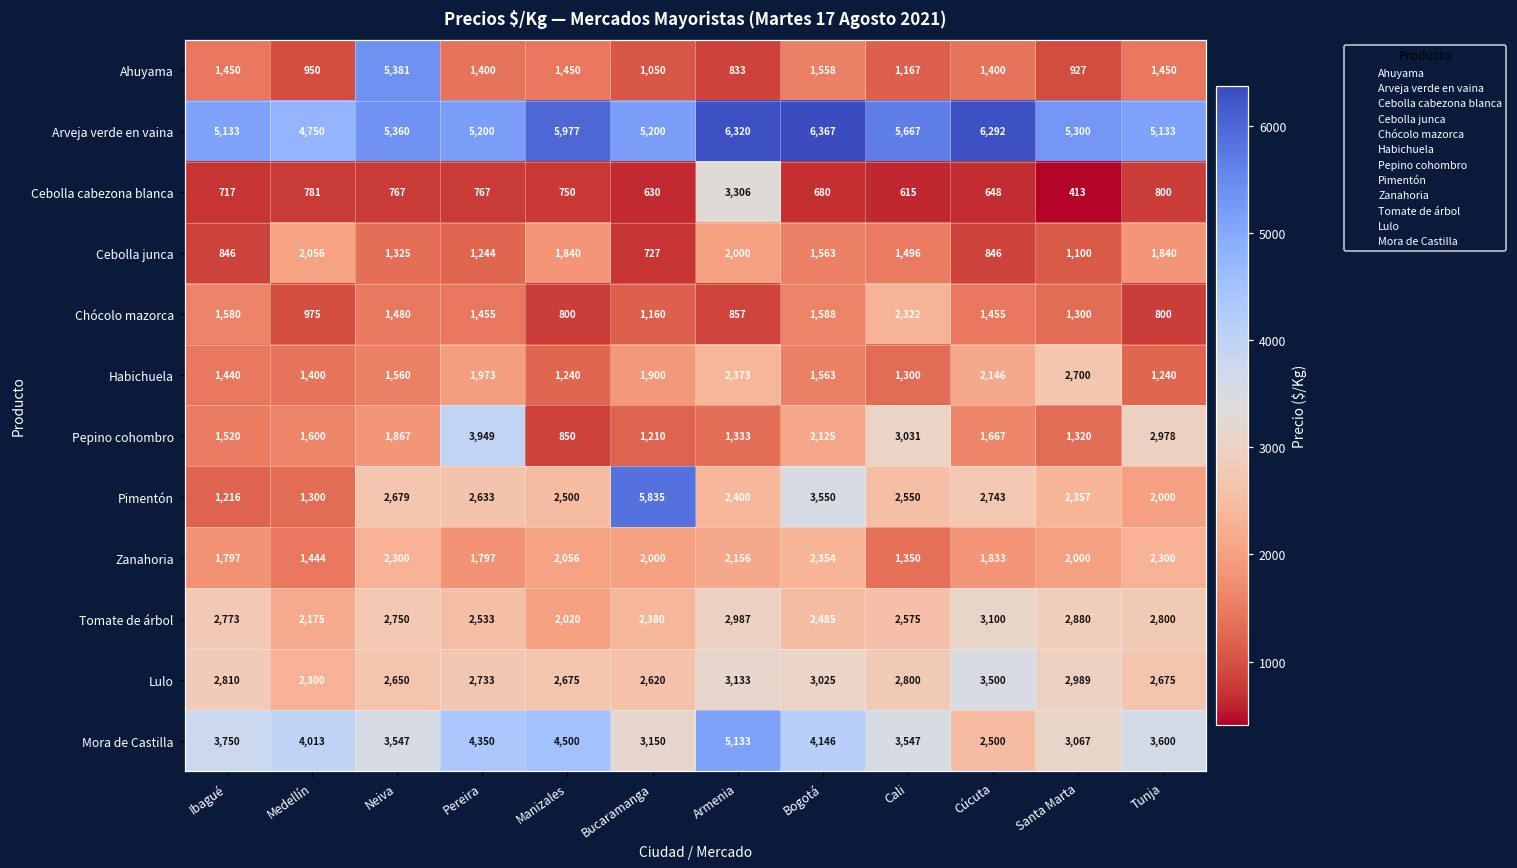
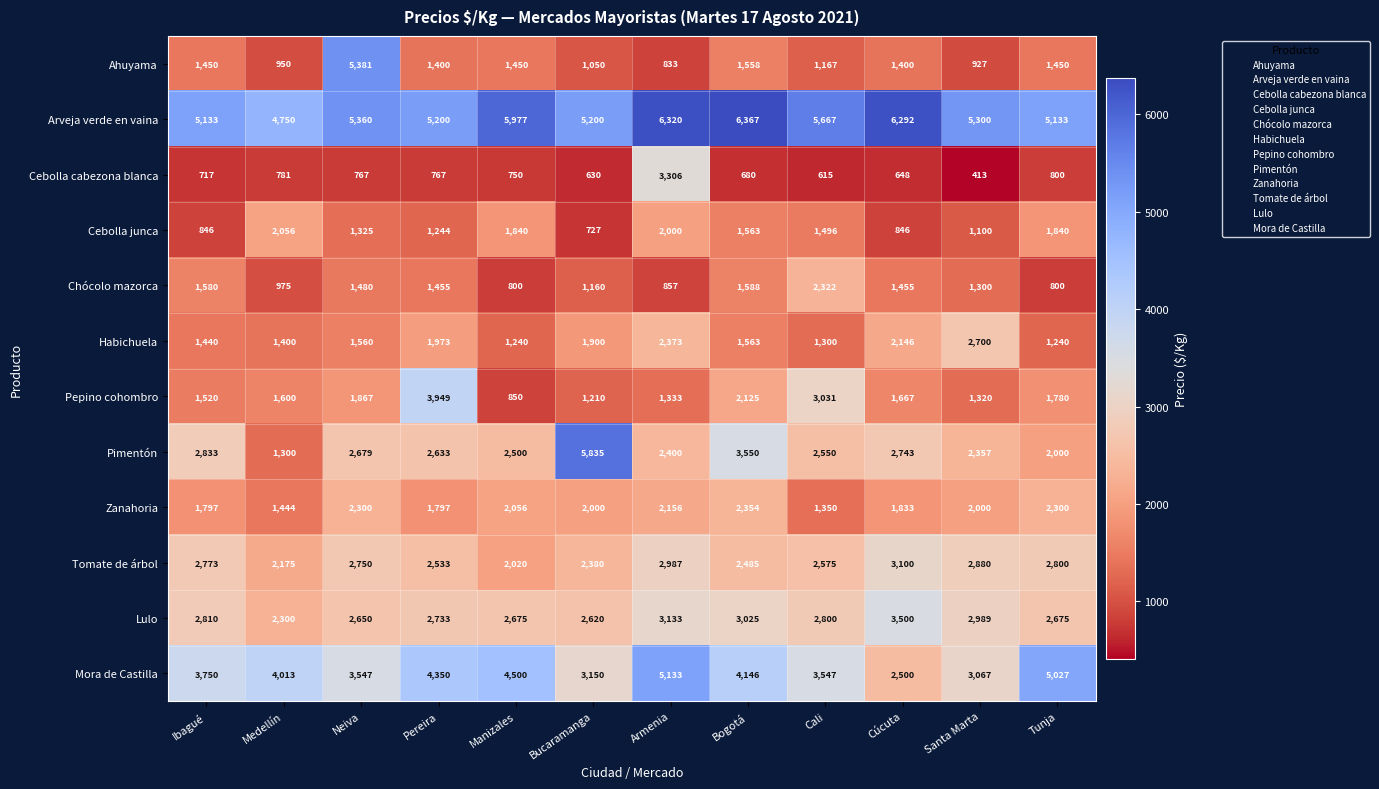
  {
    "Ahuyama": {
      "Ibagué": "1,450",
      "Medellín": "950",
      "Neiva": "5,381",
      "Pereira": "1,400",
      "Manizales": "1,450",
      "Bucaramanga": "1,050",
      "Armenia": "833",
      "Bogotá": "1,558",
      "Cali": "1,167",
      "Cúcuta": "1,400",
      "Santa Marta": "927",
      "Tunja": "1,450"
    },
    "Arveja verde en vaina": {
      "Ibagué": "5,133",
      "Medellín": "4,750",
      "Neiva": "5,360",
      "Pereira": "5,200",
      "Manizales": "5,977",
      "Bucaramanga": "5,200",
      "Armenia": "6,320",
      "Bogotá": "6,367",
      "Cali": "5,667",
      "Cúcuta": "6,292",
      "Santa Marta": "5,300",
      "Tunja": "5,133"
    },
    "Cebolla cabezona blanca": {
      "Ibagué": "717",
      "Medellín": "781",
      "Neiva": "767",
      "Pereira": "767",
      "Manizales": "750",
      "Bucaramanga": "630",
      "Armenia": "3,306",
      "Bogotá": "680",
      "Cali": "615",
      "Cúcuta": "648",
      "Santa Marta": "413",
      "Tunja": "800"
    },
    "Cebolla junca": {
      "Ibagué": "846",
      "Medellín": "2,056",
      "Neiva": "1,325",
      "Pereira": "1,244",
      "Manizales": "1,840",
      "Bucaramanga": "727",
      "Armenia": "2,000",
      "Bogotá": "1,563",
      "Cali": "1,496",
      "Cúcuta": "846",
      "Santa Marta": "1,100",
      "Tunja": "1,840"
    },
    "Chócolo mazorca": {
      "Ibagué": "1,580",
      "Medellín": "975",
      "Neiva": "1,480",
      "Pereira": "1,455",
      "Manizales": "800",
      "Bucaramanga": "1,160",
      "Armenia": "857",
      "Bogotá": "1,588",
      "Cali": "2,322",
      "Cúcuta": "1,455",
      "Santa Marta": "1,300",
      "Tunja": "800"
    },
    "Habichuela": {
      "Ibagué": "1,440",
      "Medellín": "1,400",
      "Neiva": "1,560",
      "Pereira": "1,973",
      "Manizales": "1,240",
      "Bucaramanga": "1,900",
      "Armenia": "2,373",
      "Bogotá": "1,563",
      "Cali": "1,300",
      "Cúcuta": "2,146",
      "Santa Marta": "2,700",
      "Tunja": "1,240"
    },
    "Pepino cohombro": {
      "Ibagué": "1,520",
      "Medellín": "1,600",
      "Neiva": "1,867",
      "Pereira": "3,949",
      "Manizales": "850",
      "Bucaramanga": "1,210",
      "Armenia": "1,333",
      "Bogotá": "2,125",
      "Cali": "3,031",
      "Cúcuta": "1,667",
      "Santa Marta": "1,320",
-     "Tunja": "2,978"
+     "Tunja": "1,780"
    },
    "Pimentón": {
-     "Ibagué": "1,216",
+     "Ibagué": "2,833",
      "Medellín": "1,300",
      "Neiva": "2,679",
      "Pereira": "2,633",
      "Manizales": "2,500",
      "Bucaramanga": "5,835",
      "Armenia": "2,400",
      "Bogotá": "3,550",
      "Cali": "2,550",
      "Cúcuta": "2,743",
      "Santa Marta": "2,357",
      "Tunja": "2,000"
    },
    "Zanahoria": {
      "Ibagué": "1,797",
      "Medellín": "1,444",
      "Neiva": "2,300",
      "Pereira": "1,797",
      "Manizales": "2,056",
      "Bucaramanga": "2,000",
      "Armenia": "2,156",
      "Bogotá": "2,354",
      "Cali": "1,350",
      "Cúcuta": "1,833",
      "Santa Marta": "2,000",
      "Tunja": "2,300"
    },
    "Tomate de árbol": {
      "Ibagué": "2,773",
      "Medellín": "2,175",
      "Neiva": "2,750",
      "Pereira": "2,533",
      "Manizales": "2,020",
      "Bucaramanga": "2,380",
      "Armenia": "2,987",
      "Bogotá": "2,485",
      "Cali": "2,575",
      "Cúcuta": "3,100",
      "Santa Marta": "2,880",
      "Tunja": "2,800"
    },
    "Lulo": {
      "Ibagué": "2,810",
      "Medellín": "2,300",
      "Neiva": "2,650",
      "Pereira": "2,733",
      "Manizales": "2,675",
      "Bucaramanga": "2,620",
      "Armenia": "3,133",
      "Bogotá": "3,025",
      "Cali": "2,800",
      "Cúcuta": "3,500",
      "Santa Marta": "2,989",
      "Tunja": "2,675"
    },
    "Mora de Castilla": {
      "Ibagué": "3,750",
      "Medellín": "4,013",
      "Neiva": "3,547",
      "Pereira": "4,350",
      "Manizales": "4,500",
      "Bucaramanga": "3,150",
      "Armenia": "5,133",
      "Bogotá": "4,146",
      "Cali": "3,547",
      "Cúcuta": "2,500",
      "Santa Marta": "3,067",
-     "Tunja": "3,600"
+     "Tunja": "5,027"
    }
  }
